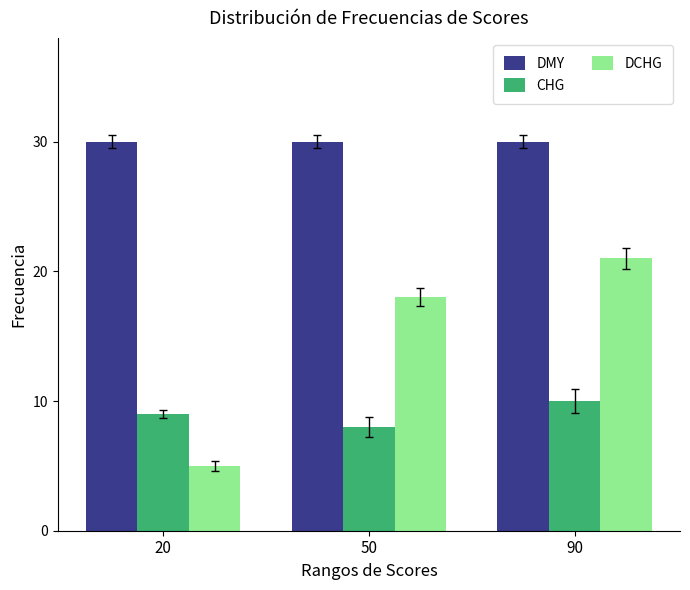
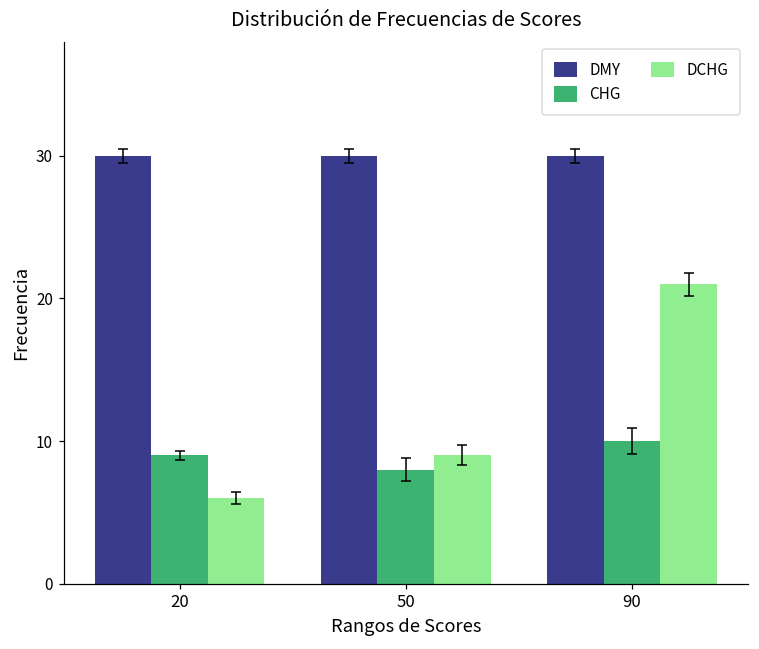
  {
    "DMY": {
      "20": 30,
      "50": 30,
      "90": 30
    },
    "CHG": {
      "20": 9,
      "50": 8,
      "90": 10
    },
    "DCHG": {
-     "20": 5,
-     "50": 18,
+     "20": 6,
+     "50": 9,
      "90": 21
    }
  }
